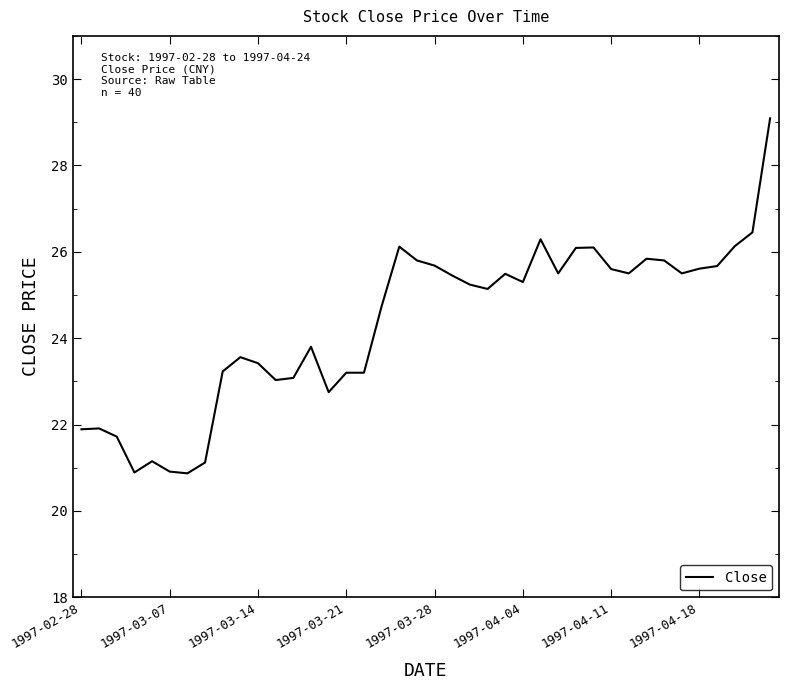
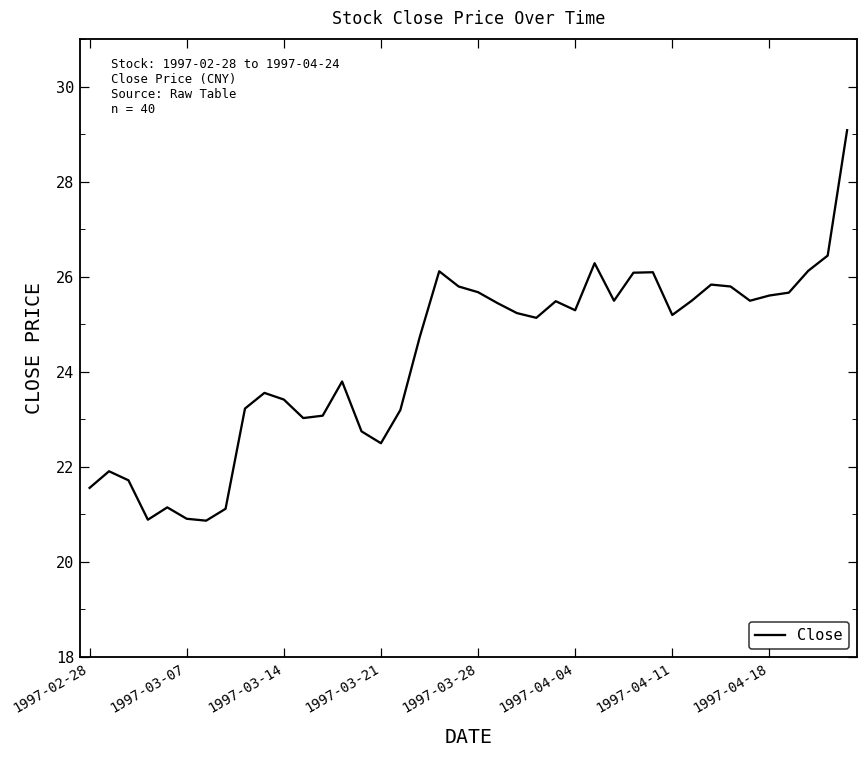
  {
-   "1997-02-28": 21.9,
+   "1997-02-28": 21.6,
    "1997-03-07": 20.9,
    "1997-03-14": 23.4,
-   "1997-03-21": 23.2,
+   "1997-03-21": 22.5,
    "1997-03-28": 25.7,
    "1997-04-04": 25.3,
-   "1997-04-11": 25.6,
+   "1997-04-11": 25.2,
    "1997-04-18": 25.6
  }
